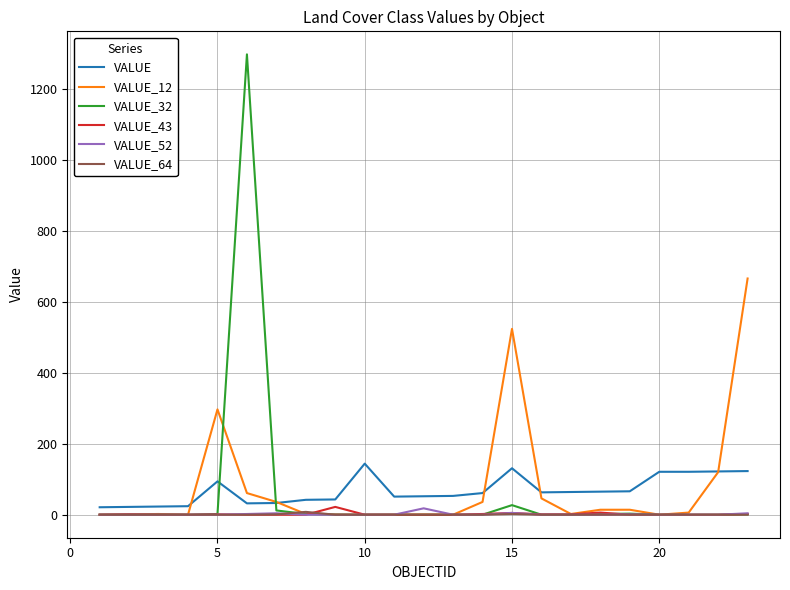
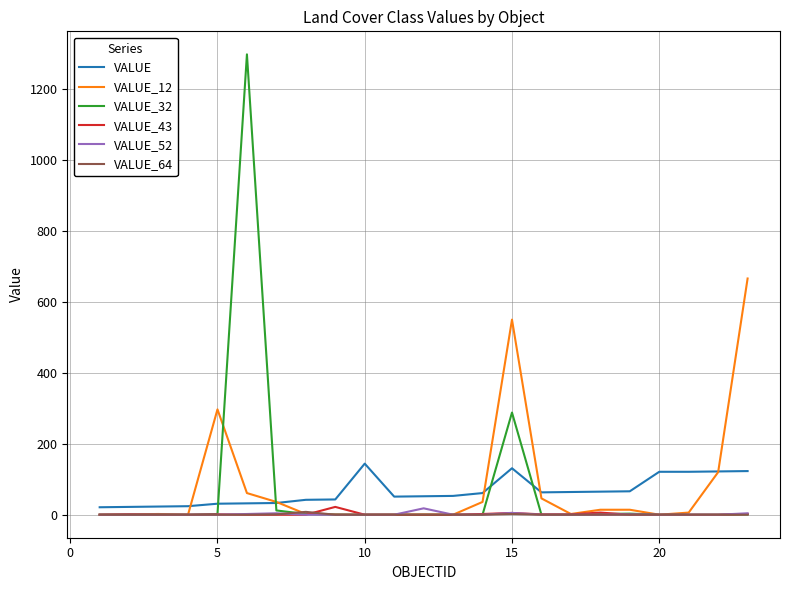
  {
    "VALUE": {
-     "5": 90,
+     "5": 30,
      "10": 140,
      "15": 130,
      "20": 120
    },
    "VALUE_12": {
      "5": 300,
-     "15": 520
+     "15": 550
    },
    "VALUE_32": {
-     "15": 30
+     "15": 290
    }
  }
